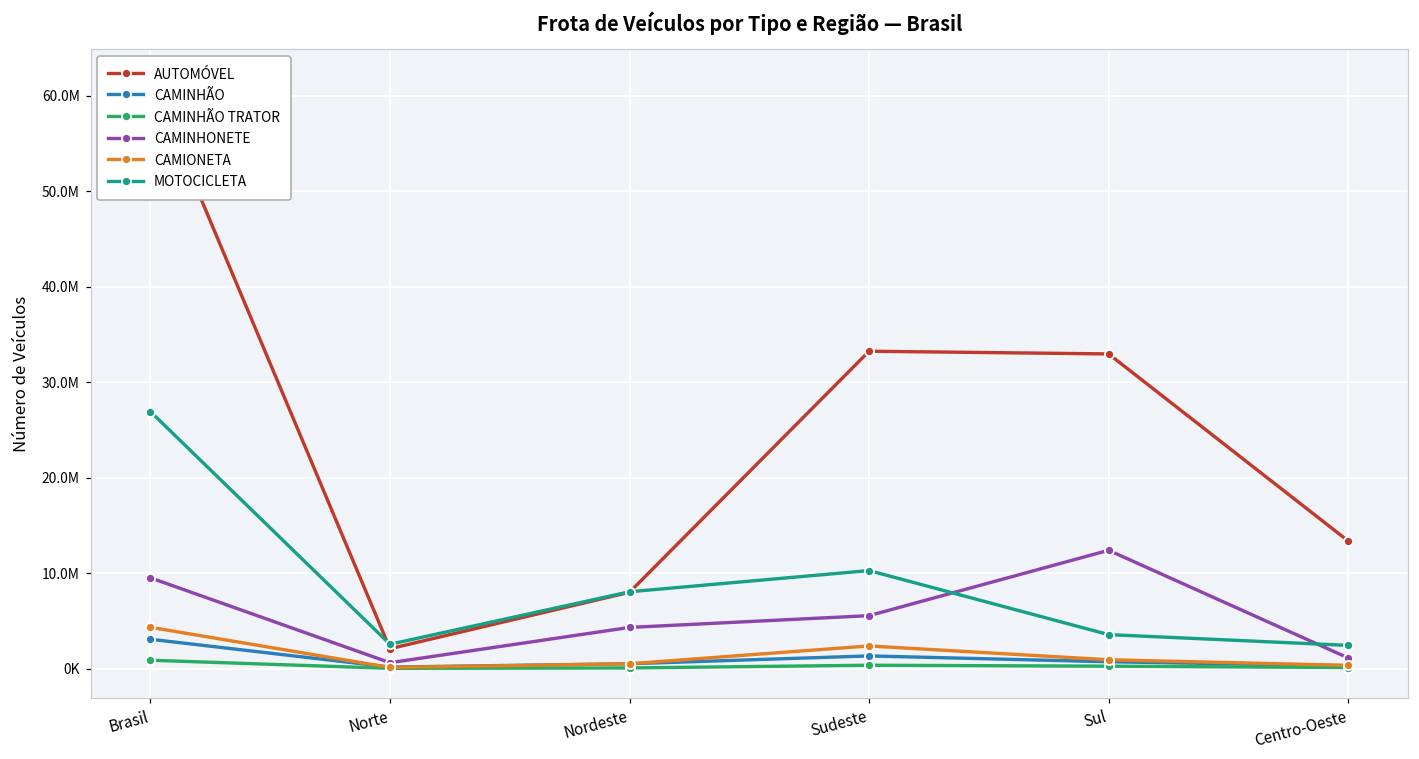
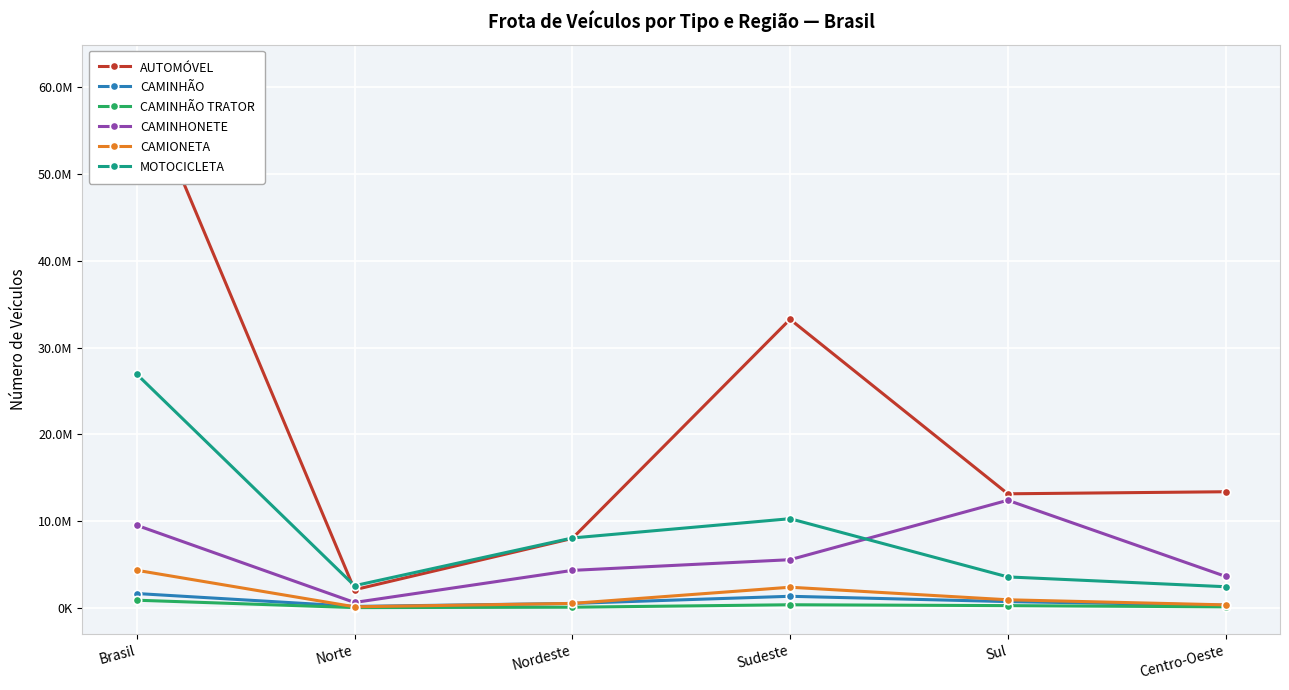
  {
    "AUTOMÓVEL": {
      "Norte": 2000000,
      "Sudeste": 33000000,
-     "Sul": 33000000,
+     "Sul": 13000000,
      "Centro-Oeste": 13000000
    },
    "CAMINHÃO": {
-     "Brasil": 3000000,
+     "Brasil": 2000000,
      "Sudeste": 1000000
    },
    "CAMINHONETE": {
      "Brasil": 10000000,
      "Norte": 1000000,
      "Nordeste": 4000000,
      "Sudeste": 6000000,
      "Sul": 12000000,
-     "Centro-Oeste": 1000000
+     "Centro-Oeste": 4000000
    },
    "CAMIONETA": {
      "Brasil": 4000000,
      "Sudeste": 2000000
    }
  }
